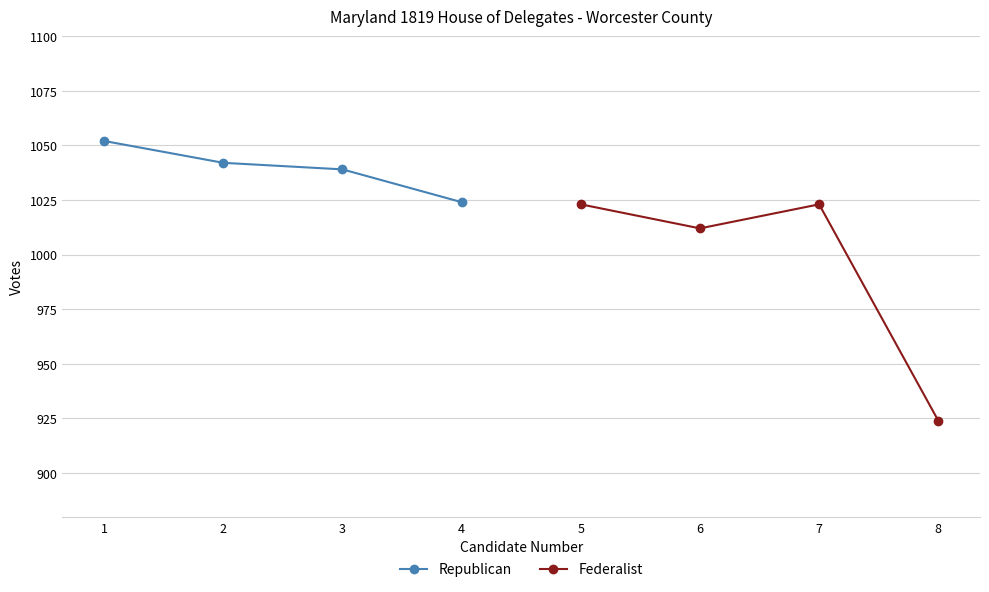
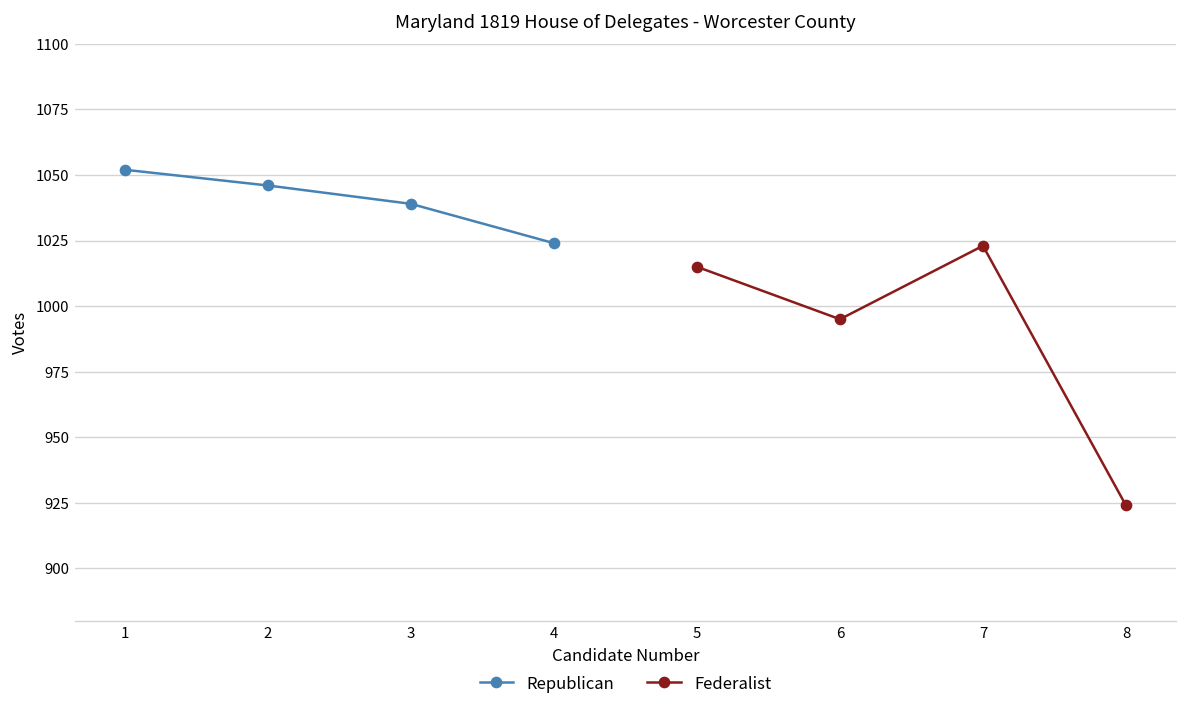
  {
    "Republican": {
      "1": 1052,
-     "2": 1042,
+     "2": 1046,
      "3": 1039,
      "4": 1024
    },
    "Federalist": {
-     "5": 1023,
-     "6": 1012,
+     "5": 1015,
+     "6": 995,
      "7": 1023,
      "8": 924
    }
  }
